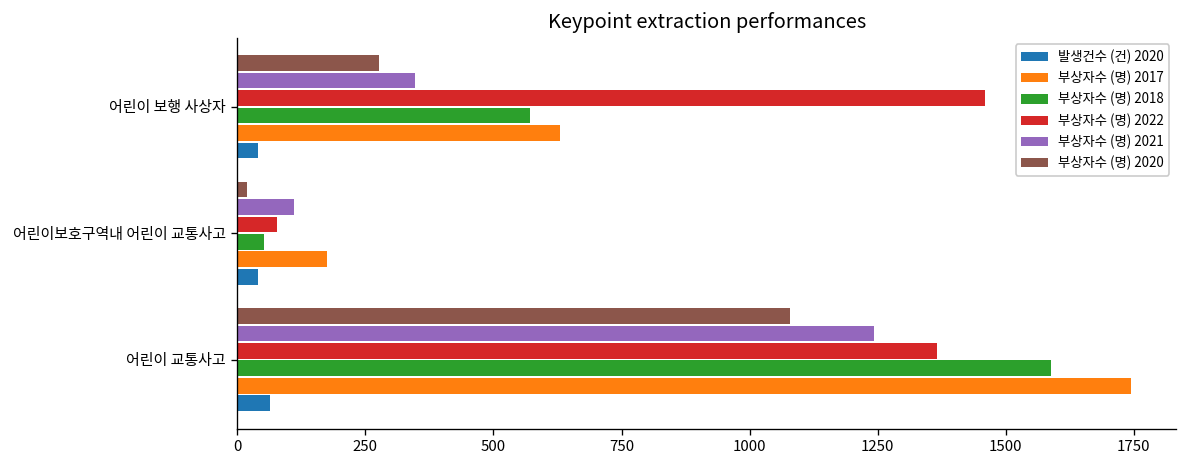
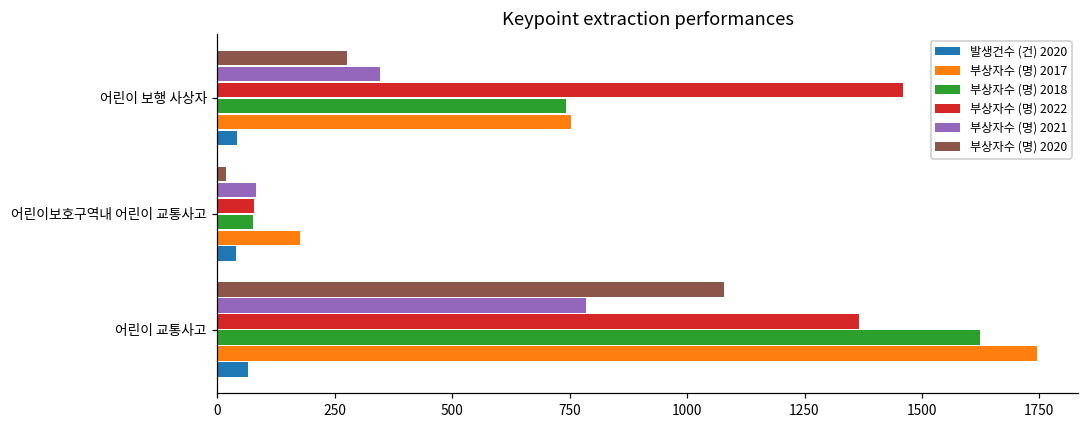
  {
    "발생건수 (건) 2020": {
      "어린이 보행 사상자": 40,
      "어린이보호구역내 어린이 교통사고": 40,
      "어린이 교통사고": 60
    },
    "부상자수 (명) 2017": {
-     "어린이 보행 사상자": 630,
+     "어린이 보행 사상자": 750,
      "어린이보호구역내 어린이 교통사고": 180,
      "어린이 교통사고": 1750
    },
    "부상자수 (명) 2018": {
-     "어린이 보행 사상자": 570,
-     "어린이보호구역내 어린이 교통사고": 50,
-     "어린이 교통사고": 1590
+     "어린이 보행 사상자": 740,
+     "어린이보호구역내 어린이 교통사고": 80,
+     "어린이 교통사고": 1620
    },
    "부상자수 (명) 2022": {
      "어린이 보행 사상자": 1460,
      "어린이보호구역내 어린이 교통사고": 80,
      "어린이 교통사고": 1370
    },
    "부상자수 (명) 2021": {
      "어린이 보행 사상자": 350,
-     "어린이보호구역내 어린이 교통사고": 110,
-     "어린이 교통사고": 1240
+     "어린이보호구역내 어린이 교통사고": 80,
+     "어린이 교통사고": 780
    },
    "부상자수 (명) 2020": {
      "어린이 보행 사상자": 280,
      "어린이보호구역내 어린이 교통사고": 20,
      "어린이 교통사고": 1080
    }
  }
